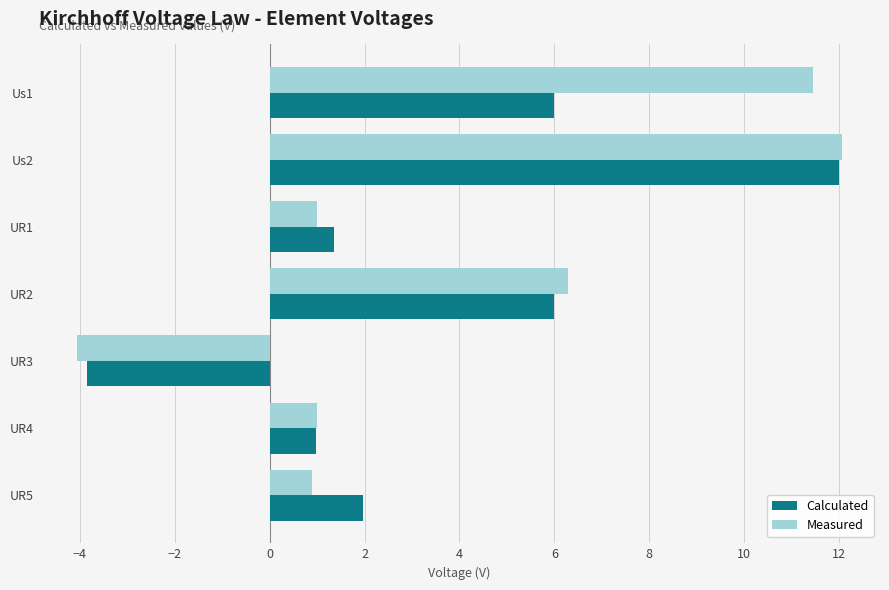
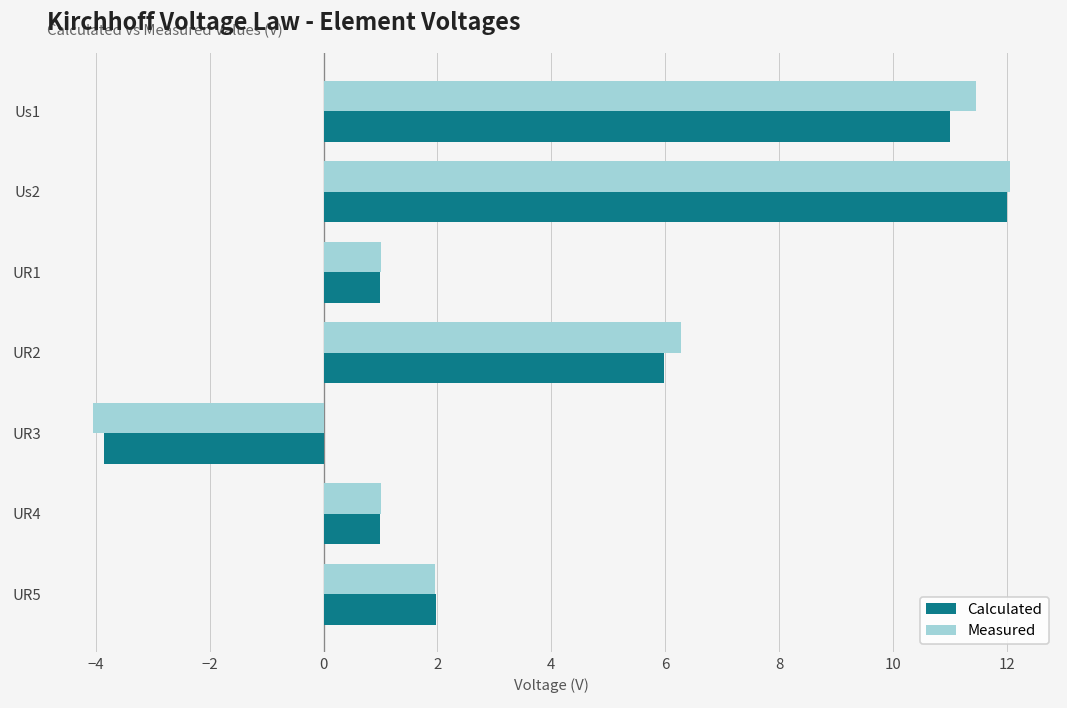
  {
    "Calculated": {
-     "Us1": 6,
+     "Us1": 11,
      "Us2": 12.0,
-     "UR1": 1.4,
+     "UR1": 1.0,
      "UR2": 6.0,
      "UR3": -3.9,
      "UR4": 1.0,
      "UR5": 2.0
    },
    "Measured": {
      "Us1": 11.5,
      "Us2": 12.1,
      "UR1": 1.0,
      "UR2": 6.3,
      "UR3": -4.1,
      "UR4": 1.0,
-     "UR5": 0.9
+     "UR5": 2.0
    }
  }
